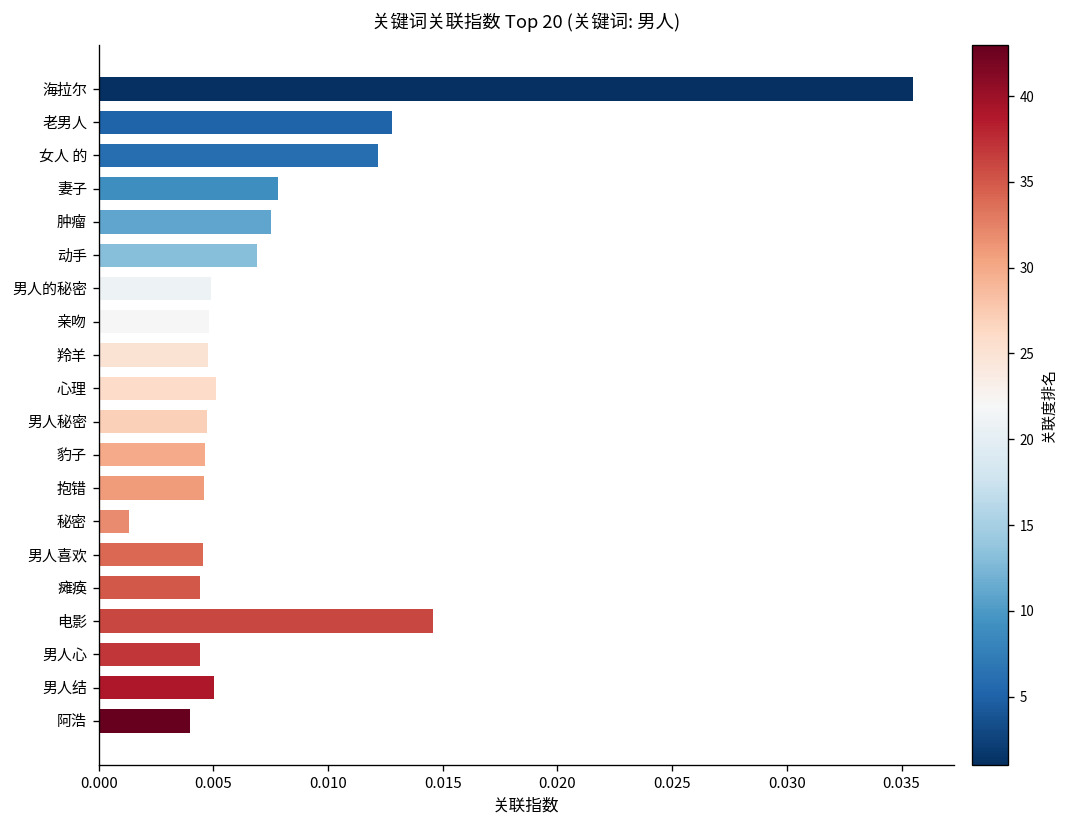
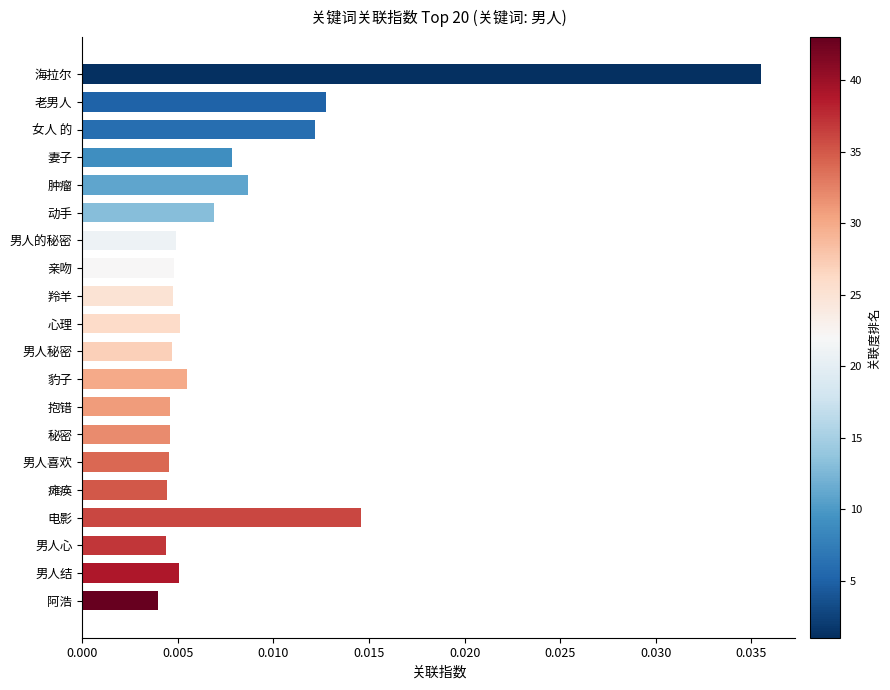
  {
    "海拉尔": 0.0355,
    "老男人": 0.0128,
    "女人 的": 0.0122,
    "妻子": 0.0078,
-   "肿瘤": 0.0075,
+   "肿瘤": 0.0087,
    "动手": 0.0069,
    "男人的秘密": 0.0049,
    "亲吻": 0.0048,
    "羚羊": 0.0048,
    "心理": 0.0051,
    "男人秘密": 0.0047,
-   "豹子": 0.0046,
+   "豹子": 0.0055,
    "抱错": 0.0046,
-   "秘密": 0.0013,
+   "秘密": 0.0046,
    "男人喜欢": 0.0045,
    "瘫痪": 0.0044,
    "电影": 0.0146,
    "男人心": 0.0044,
    "男人结": 0.0050,
    "阿浩": 0.0040
  }
